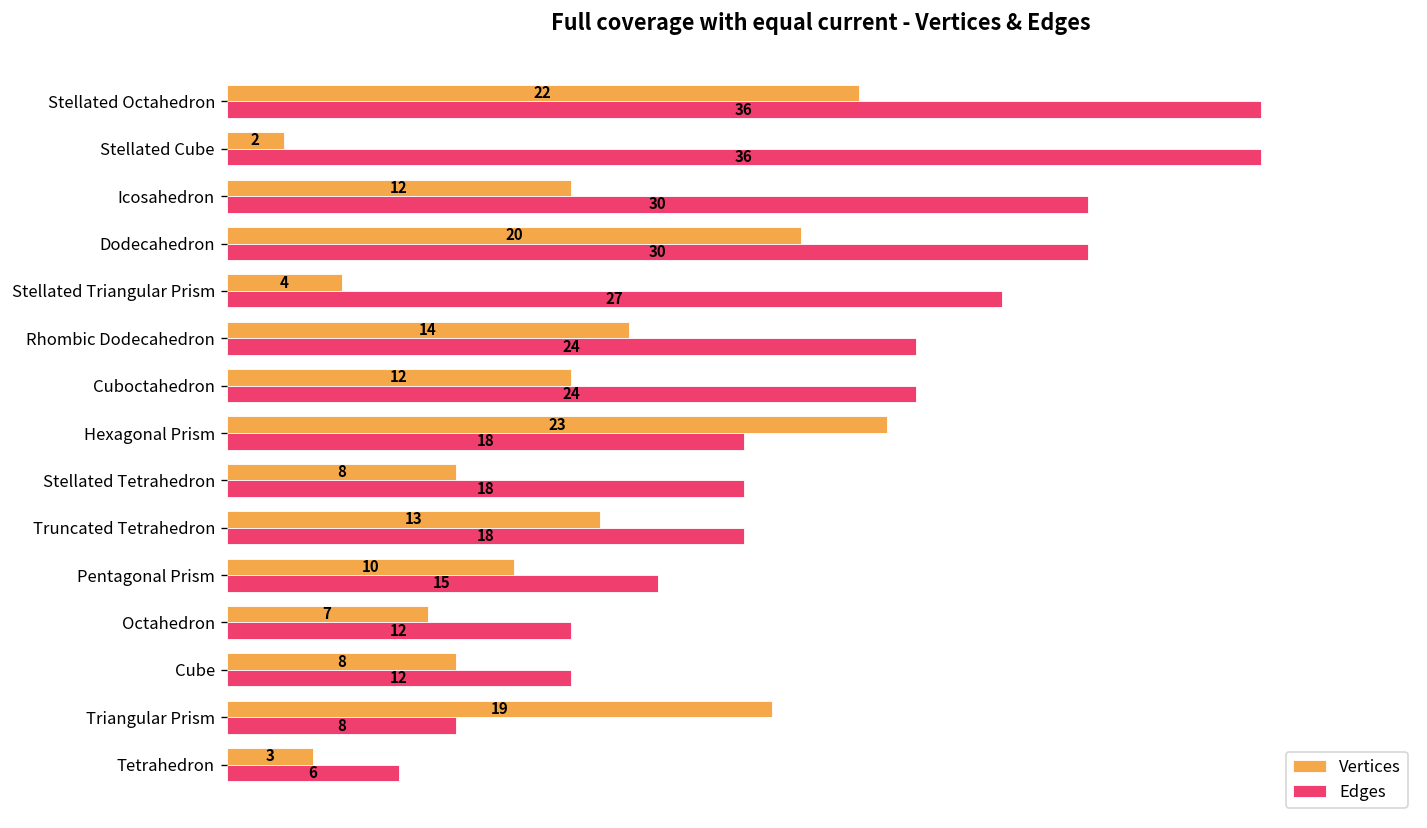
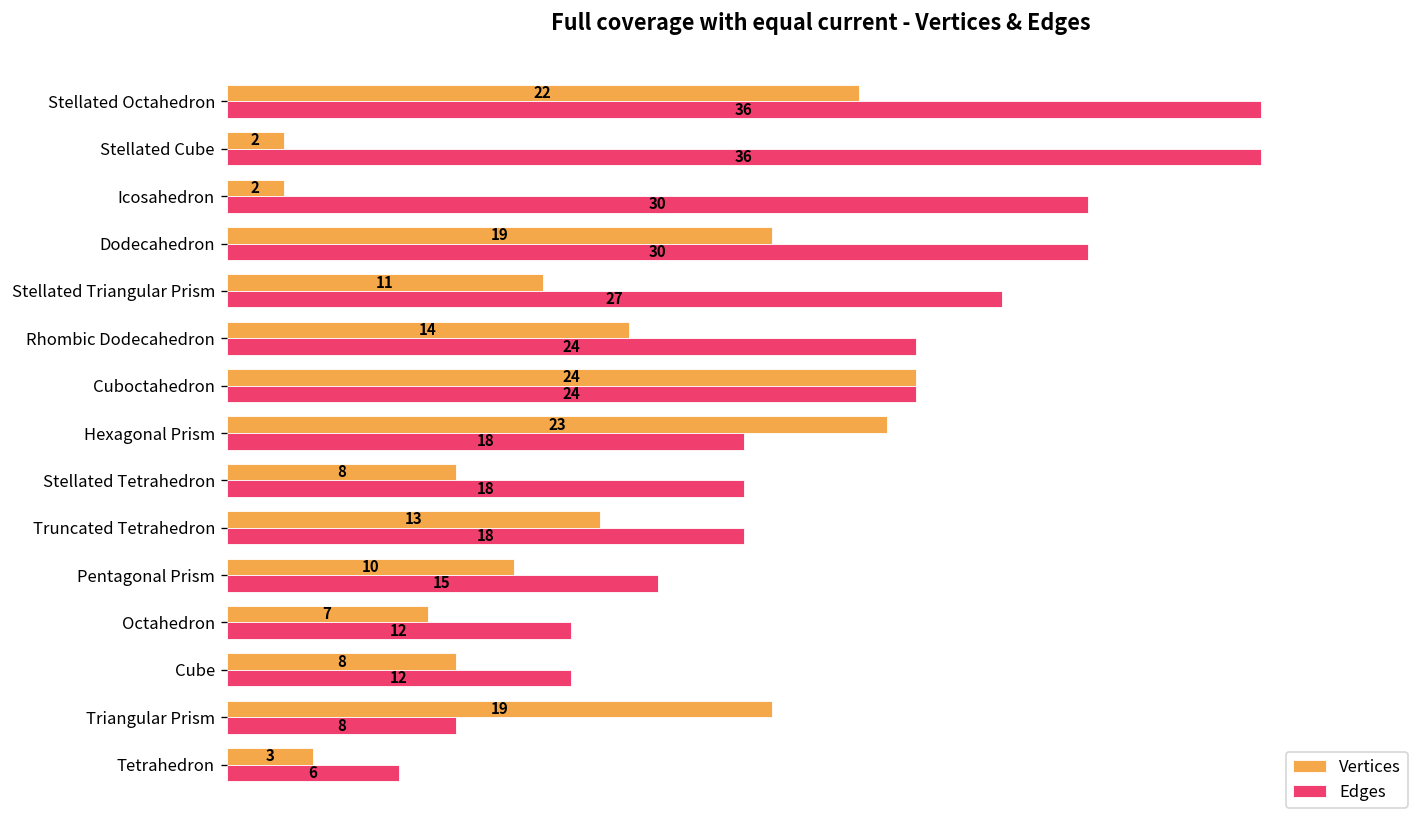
  {
    "Vertices": {
      "Stellated Octahedron": 22,
      "Stellated Cube": 2,
-     "Icosahedron": 12,
-     "Dodecahedron": 20,
-     "Stellated Triangular Prism": 4,
+     "Icosahedron": 2,
+     "Dodecahedron": 19,
+     "Stellated Triangular Prism": 11,
      "Rhombic Dodecahedron": 14,
-     "Cuboctahedron": 12,
+     "Cuboctahedron": 24,
      "Hexagonal Prism": 23,
      "Stellated Tetrahedron": 8,
      "Truncated Tetrahedron": 13,
      "Pentagonal Prism": 10,
      "Octahedron": 7,
      "Cube": 8,
      "Triangular Prism": 19,
      "Tetrahedron": 3
    },
    "Edges": {
      "Stellated Octahedron": 36,
      "Stellated Cube": 36,
      "Icosahedron": 30,
      "Dodecahedron": 30,
      "Stellated Triangular Prism": 27,
      "Rhombic Dodecahedron": 24,
      "Cuboctahedron": 24,
      "Hexagonal Prism": 18,
      "Stellated Tetrahedron": 18,
      "Truncated Tetrahedron": 18,
      "Pentagonal Prism": 15,
      "Octahedron": 12,
      "Cube": 12,
      "Triangular Prism": 8,
      "Tetrahedron": 6
    }
  }
